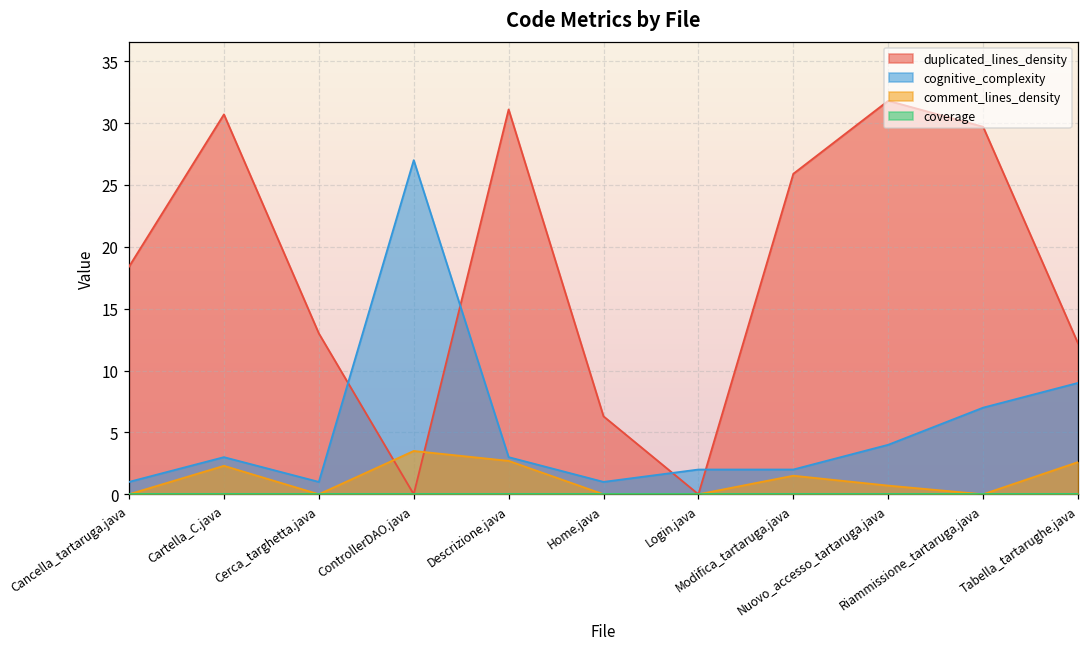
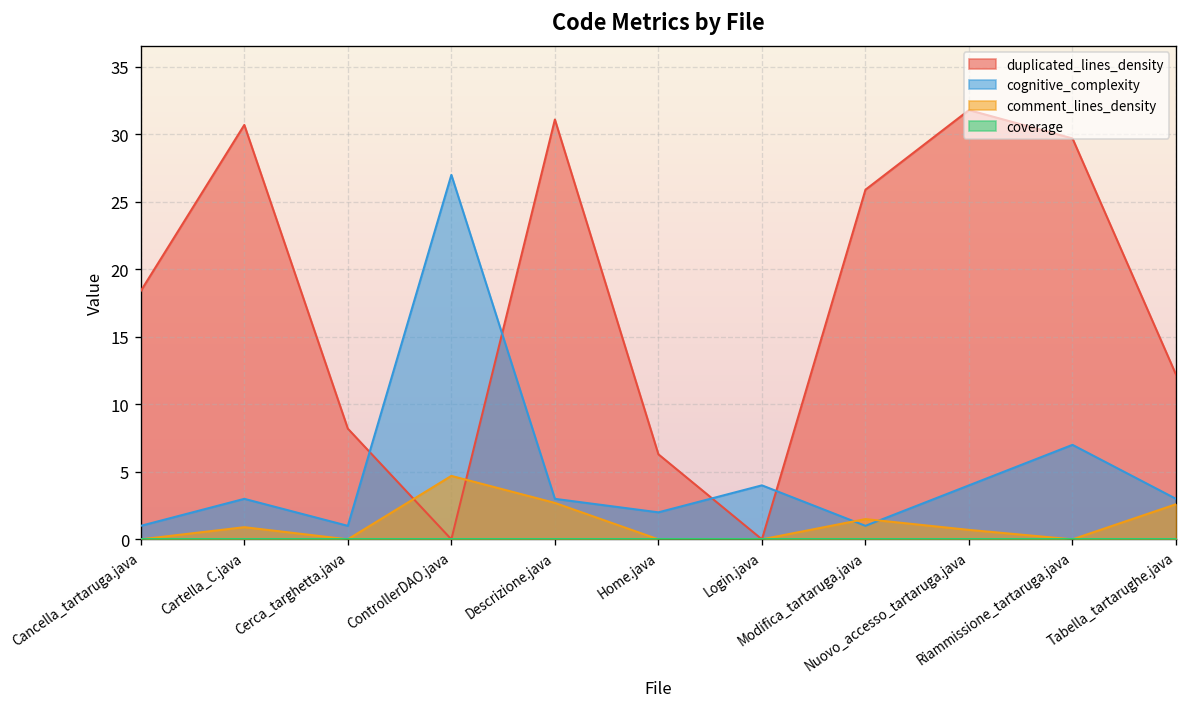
  {
    "duplicated_lines_density": {
      "Cancella_tartaruga.java": 18.4,
      "Cartella_C.java": 30.7,
-     "Cerca_targhetta.java": 13.0,
+     "Cerca_targhetta.java": 8.2,
      "Descrizione.java": 31.1,
      "Home.java": 6.3,
      "Modifica_tartaruga.java": 25.9,
      "Riammissione_tartaruga.java": 29.7,
      "Tabella_tartarughe.java": 12.2
    },
    "cognitive_complexity": {
      "Cancella_tartaruga.java": 1,
      "Cartella_C.java": 3,
      "Cerca_targhetta.java": 1,
      "ControllerDAO.java": 27,
      "Descrizione.java": 3,
-     "Home.java": 1,
-     "Login.java": 2,
-     "Modifica_tartaruga.java": 2,
+     "Home.java": 2,
+     "Login.java": 4,
+     "Modifica_tartaruga.java": 1,
      "Nuovo_accesso_tartaruga.java": 4,
      "Riammissione_tartaruga.java": 7,
-     "Tabella_tartarughe.java": 9
+     "Tabella_tartarughe.java": 3
    },
    "comment_lines_density": {
-     "Cartella_C.java": 2.3,
-     "ControllerDAO.java": 3.5,
+     "Cartella_C.java": 0.9,
+     "ControllerDAO.java": 4.7,
      "Descrizione.java": 2.7,
      "Modifica_tartaruga.java": 1.5,
      "Nuovo_accesso_tartaruga.java": 0.7,
      "Tabella_tartarughe.java": 2.6
    },
    "coverage": {
      "Cartella_C.java": 0.0,
      "Descrizione.java": 0.0,
      "Modifica_tartaruga.java": 0.0,
      "Nuovo_accesso_tartaruga.java": 0.0,
      "Tabella_tartarughe.java": 0.0
    }
  }
